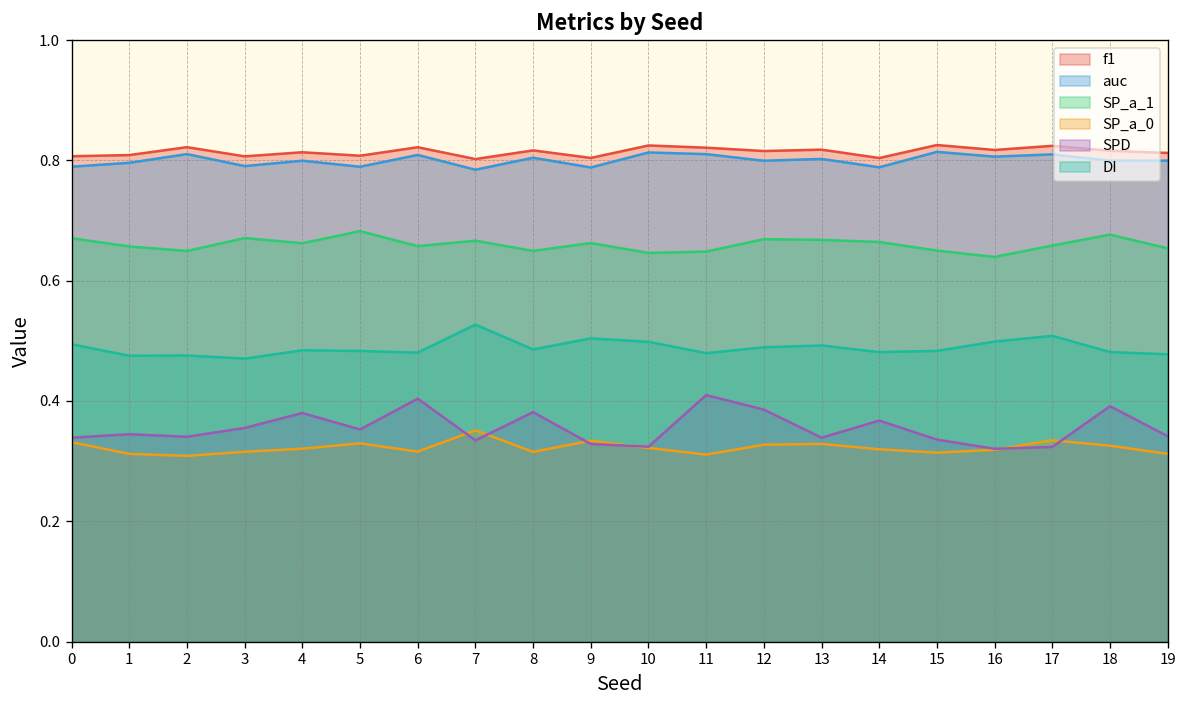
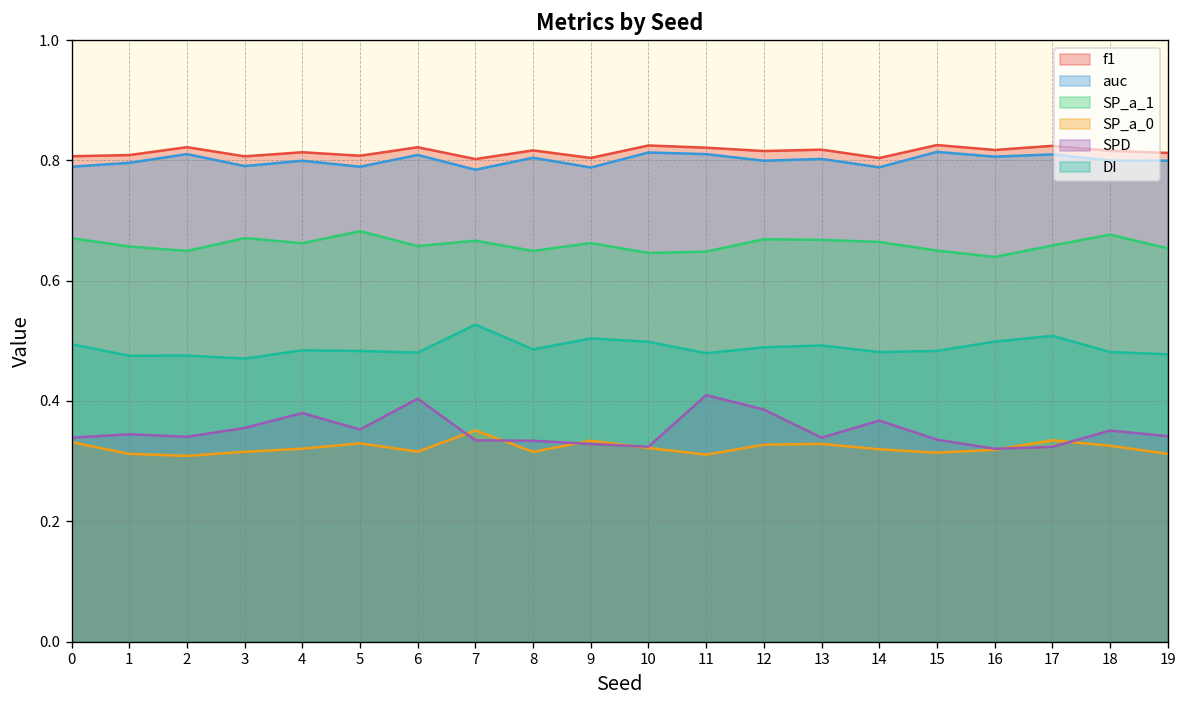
  {
    "SPD": {
      "0": 0.34,
      "1": 0.34,
      "2": 0.34,
      "3": 0.36,
      "4": 0.38,
      "5": 0.35,
      "6": 0.40,
      "7": 0.33,
-     "8": 0.38,
+     "8": 0.33,
      "9": 0.33,
      "11": 0.41,
      "12": 0.39,
      "13": 0.34,
      "14": 0.37,
      "15": 0.34,
      "17": 0.32,
-     "18": 0.39,
+     "18": 0.35,
      "19": 0.34
    }
  }
